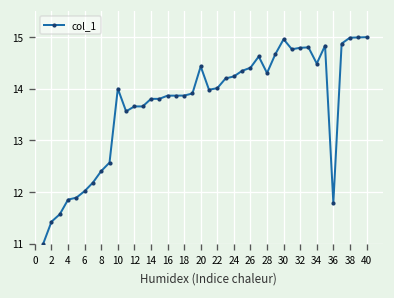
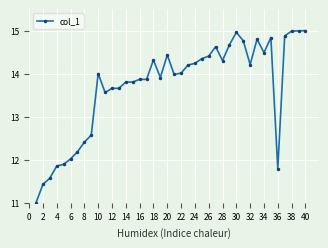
  {
    "2": 11.4,
    "4": 11.9,
    "6": 12.0,
    "8": 12.4,
    "10": 14.0,
    "12": 13.7,
    "14": 13.8,
    "16": 13.9,
-   "18": 13.9,
+   "18": 14.3,
    "20": 14.4,
    "22": 14.0,
    "24": 14.2,
    "26": 14.4,
    "28": 14.3,
    "30": 15.0,
-   "32": 14.8,
+   "32": 14.2,
    "34": 14.5,
    "36": 11.8,
    "38": 15.0,
    "40": 15.0
  }
